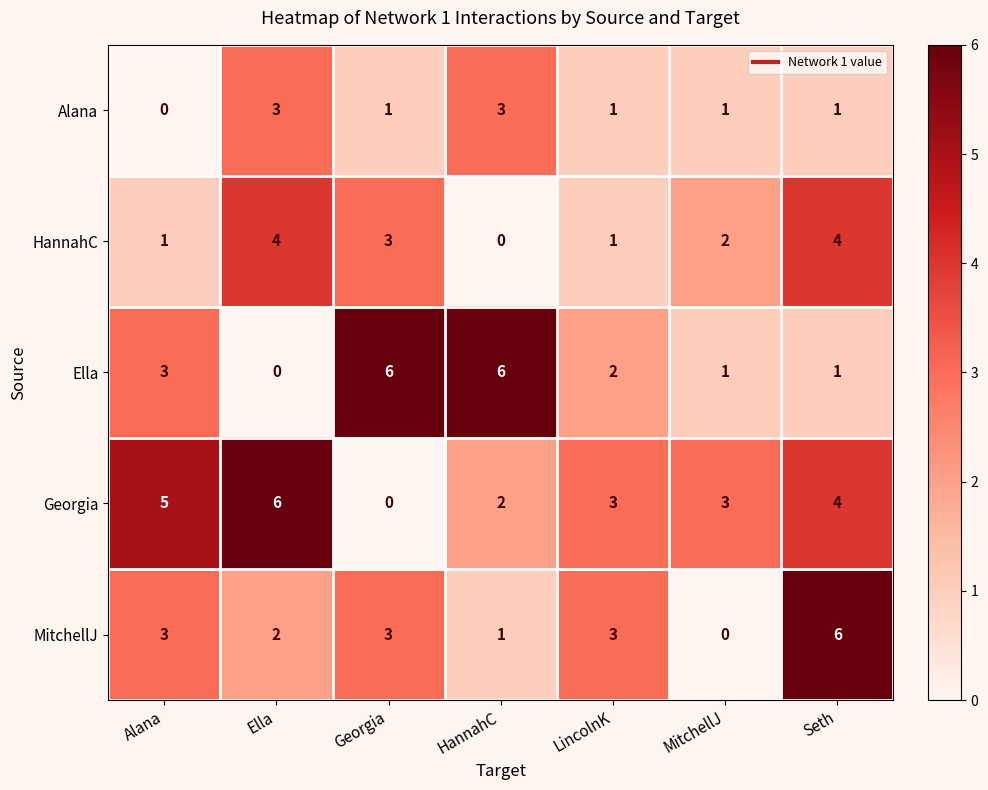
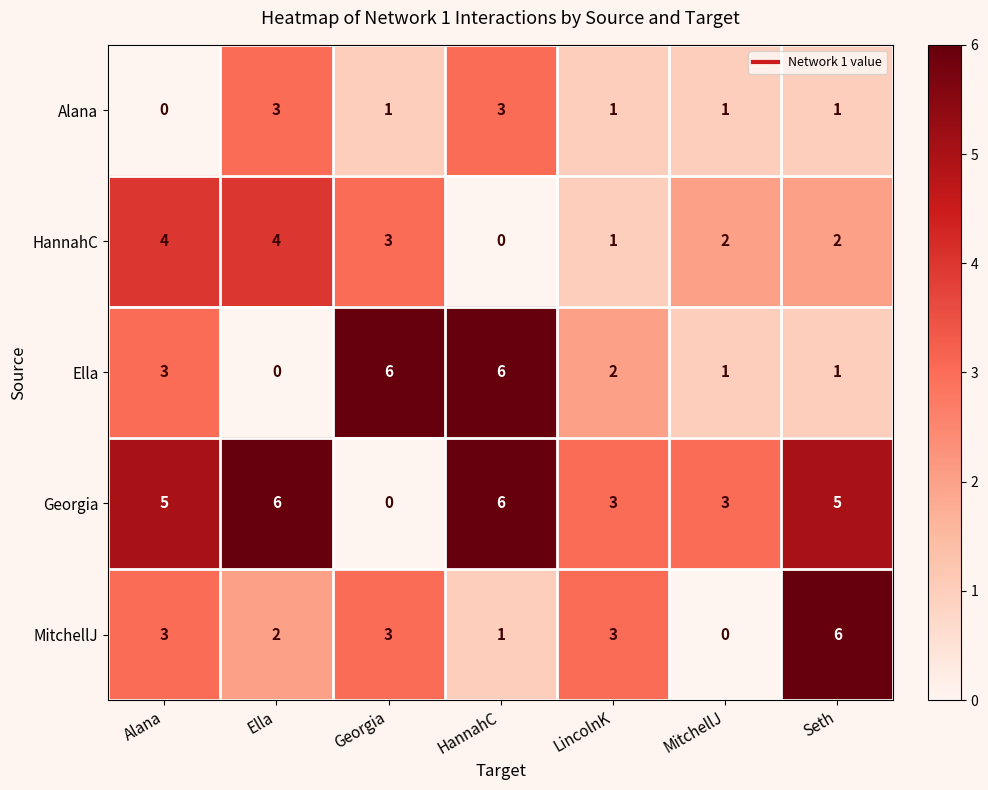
  {
    "Alana": {
      "Alana": 0,
      "Ella": 3,
      "Georgia": 1,
      "HannahC": 3,
      "LincolnK": 1,
      "MitchellJ": 1,
      "Seth": 1
    },
    "HannahC": {
-     "Alana": 1,
+     "Alana": 4,
      "Ella": 4,
      "Georgia": 3,
      "HannahC": 0,
      "LincolnK": 1,
      "MitchellJ": 2,
-     "Seth": 4
+     "Seth": 2
    },
    "Ella": {
      "Alana": 3,
      "Ella": 0,
      "Georgia": 6,
      "HannahC": 6,
      "LincolnK": 2,
      "MitchellJ": 1,
      "Seth": 1
    },
    "Georgia": {
      "Alana": 5,
      "Ella": 6,
      "Georgia": 0,
-     "HannahC": 2,
+     "HannahC": 6,
      "LincolnK": 3,
      "MitchellJ": 3,
-     "Seth": 4
+     "Seth": 5
    },
    "MitchellJ": {
      "Alana": 3,
      "Ella": 2,
      "Georgia": 3,
      "HannahC": 1,
      "LincolnK": 3,
      "MitchellJ": 0,
      "Seth": 6
    }
  }
